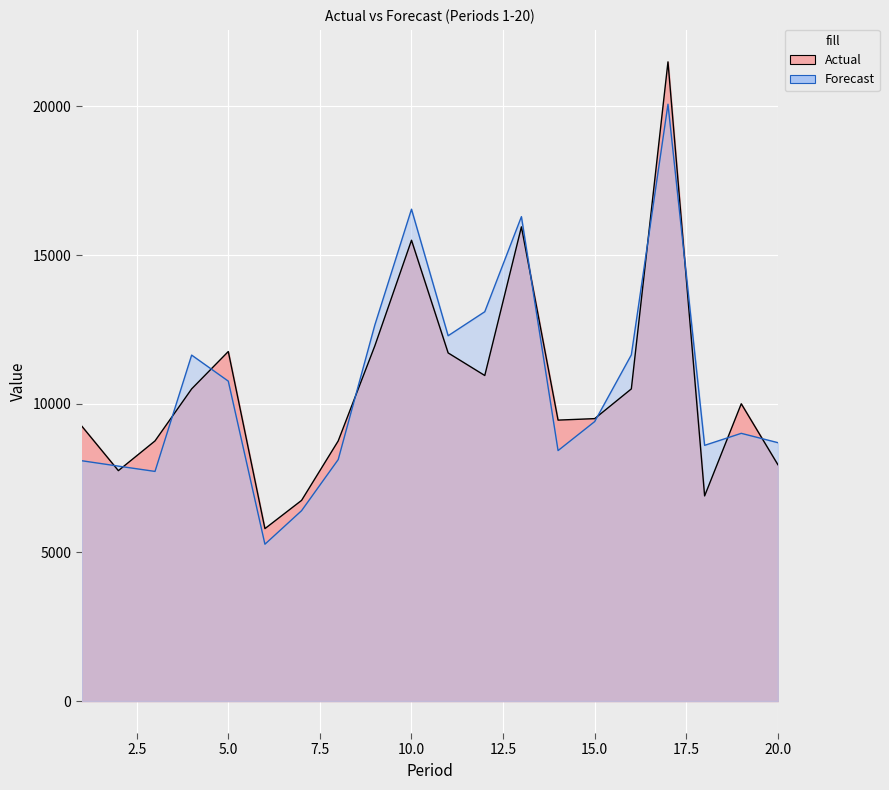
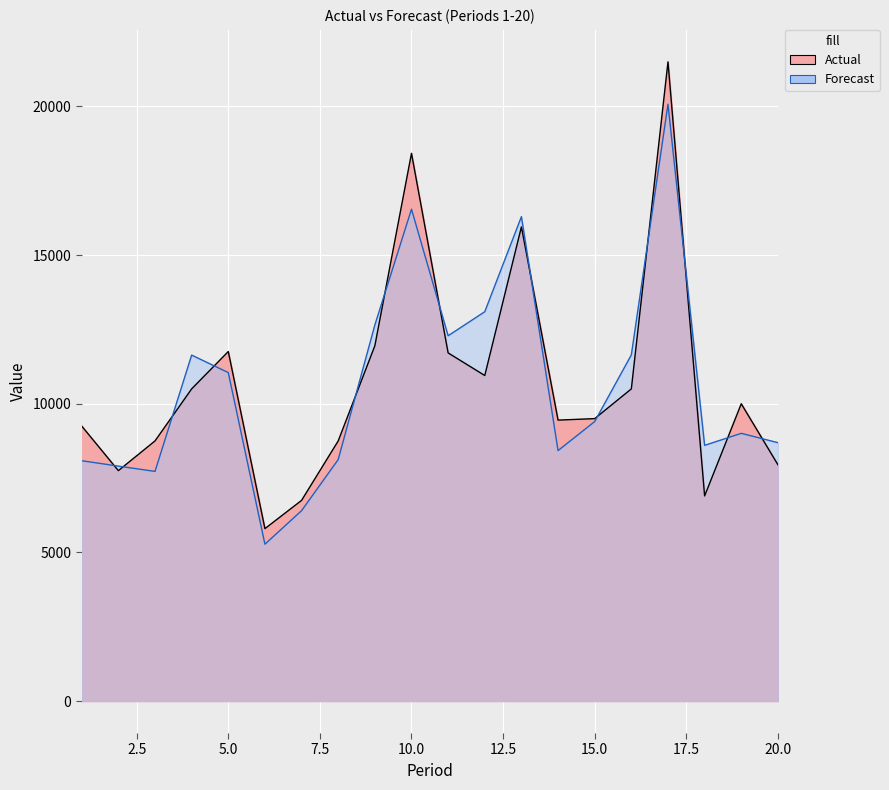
  {
    "Actual": {
      "5.0": 11800,
-     "10.0": 15500,
+     "10.0": 18400,
      "15.0": 9500,
      "20.0": 8000
    },
    "Forecast": {
-     "5.0": 10800,
+     "5.0": 11000,
      "10.0": 16500,
      "15.0": 9400,
      "20.0": 8700
    }
  }
